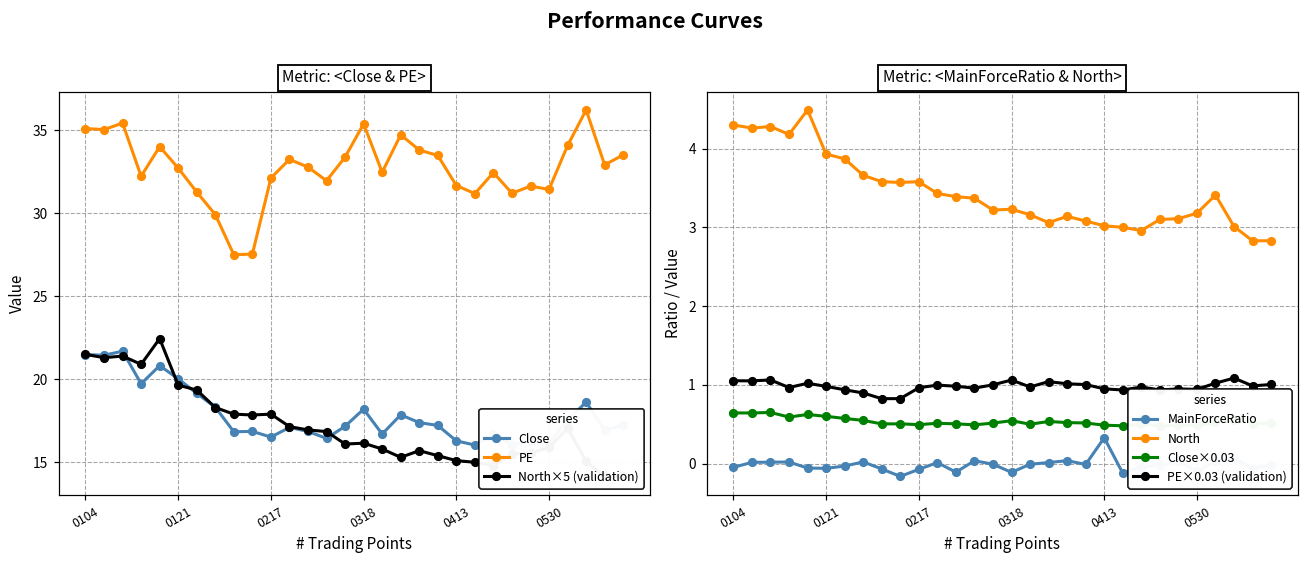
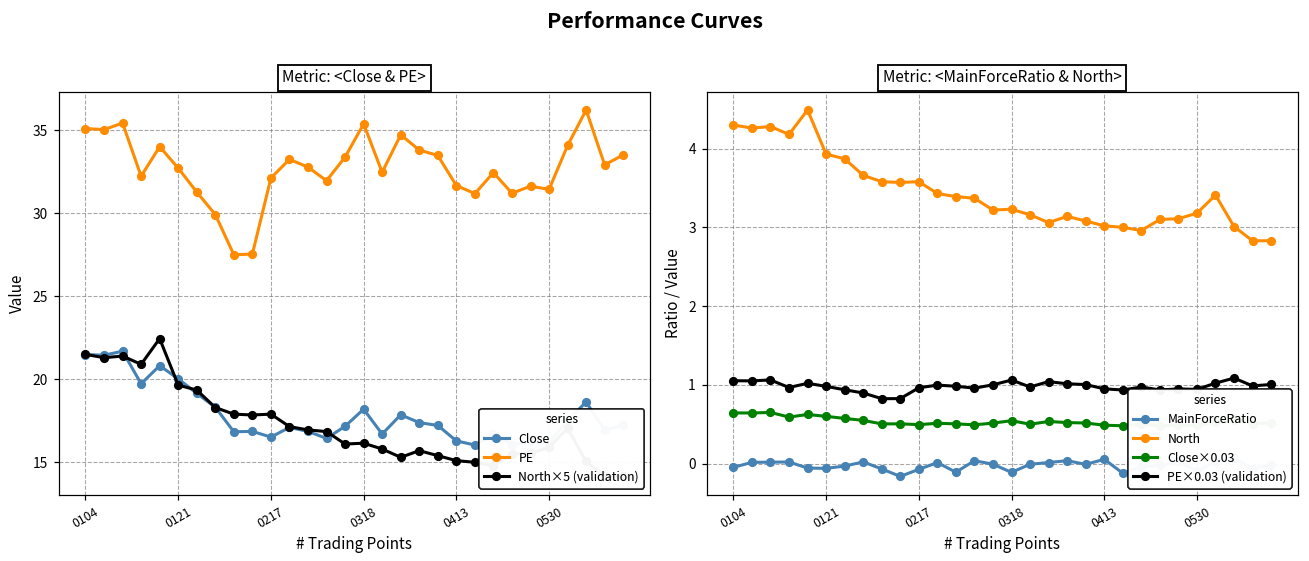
  {
    "Metric: <MainForceRatio & North>": {
      "MainForceRatio": {
        "0104": 0.0,
        "0121": -0.1,
        "0217": -0.1,
        "0318": -0.1,
-       "0413": 0.3
+       "0413": 0.1
      },
      "North": {
        "0104": 4.3,
        "0121": 3.9,
        "0217": 3.6,
        "0318": 3.2,
        "0413": 3.0,
        "0530": 3.2
      },
      "Close×0.03": {
        "0104": 0.6,
        "0121": 0.6,
        "0217": 0.5,
        "0318": 0.5,
        "0413": 0.5
      },
      "PE×0.03 (validation)": {
        "0104": 1.1,
        "0121": 1.0,
        "0217": 1.0,
        "0318": 1.1,
        "0413": 1.0,
        "0530": 0.9
      }
    }
  }
